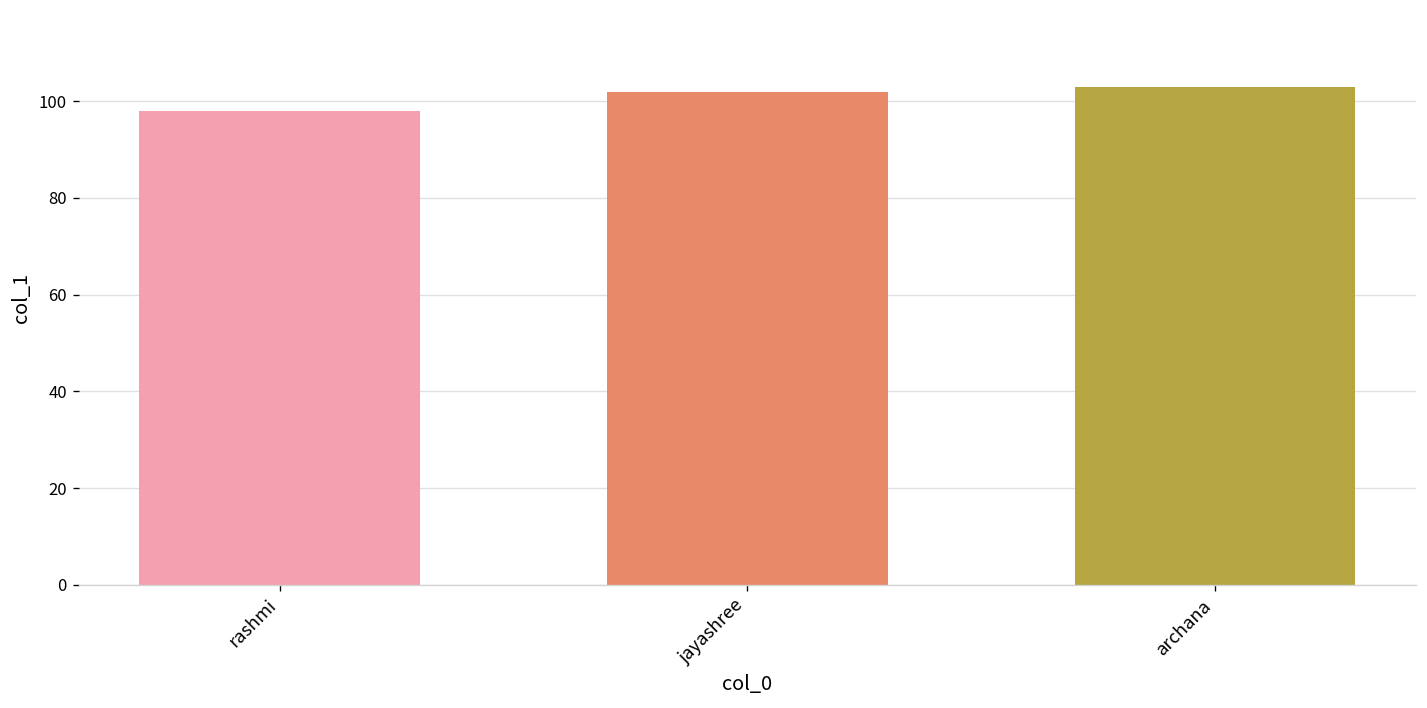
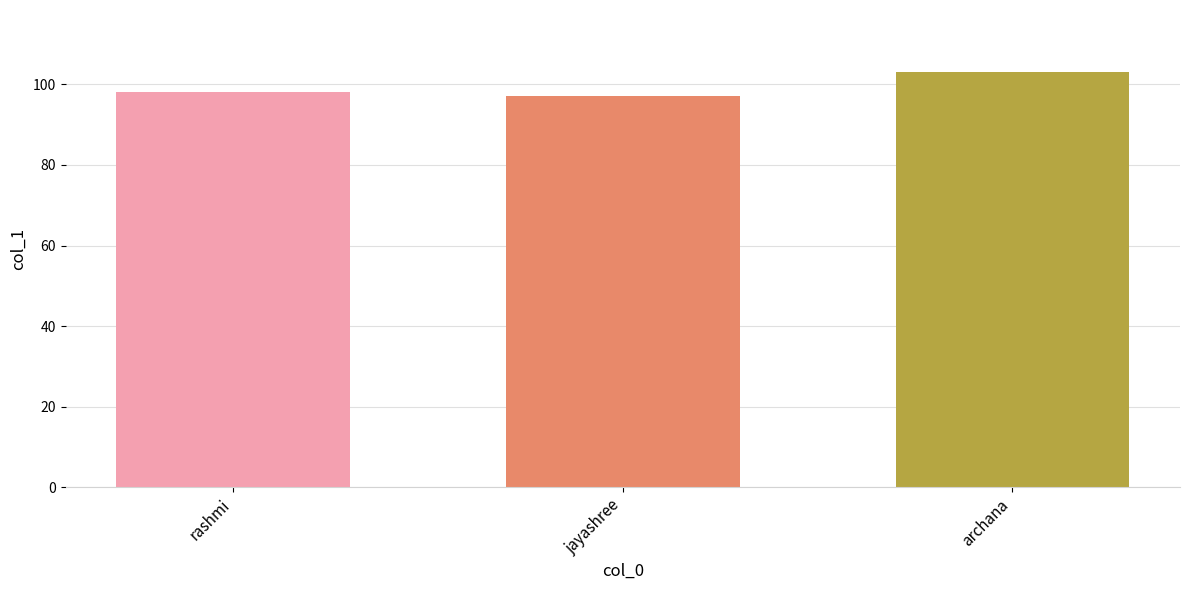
  {
    "rashmi": 98,
-   "jayashree": 102,
+   "jayashree": 97,
    "archana": 103
  }
